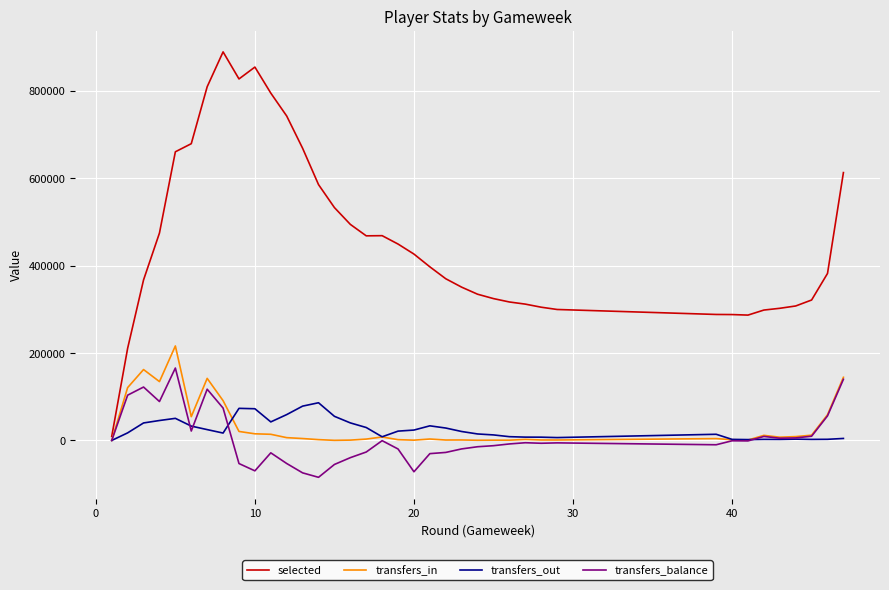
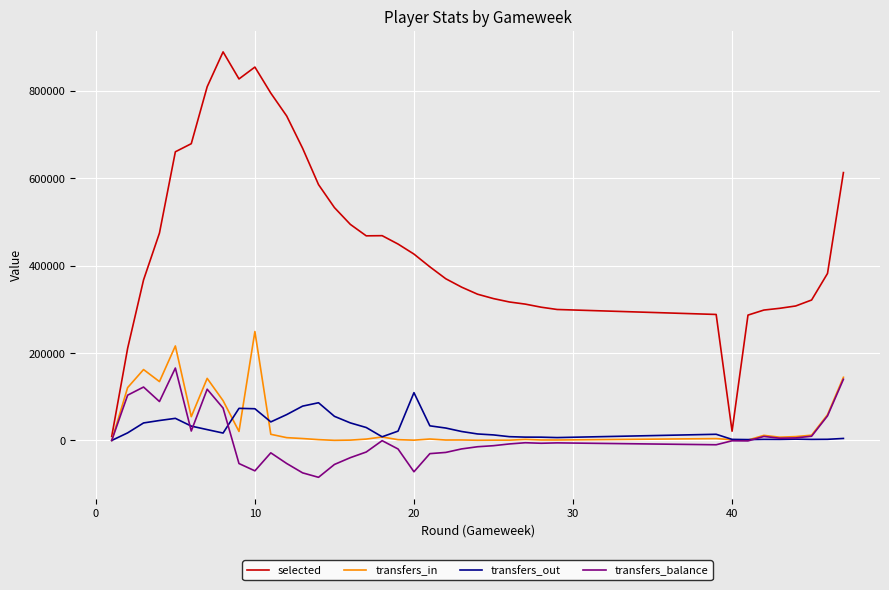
  {
    "selected": {
      "10": 850000,
      "20": 430000,
-     "40": 290000
+     "40": 20000
    },
    "transfers_in": {
-     "10": 20000,
+     "10": 250000,
      "20": 0
    },
    "transfers_out": {
      "10": 70000,
-     "20": 20000
+     "20": 110000
    },
    "transfers_balance": {
      "10": -70000,
      "20": -70000
    }
  }
